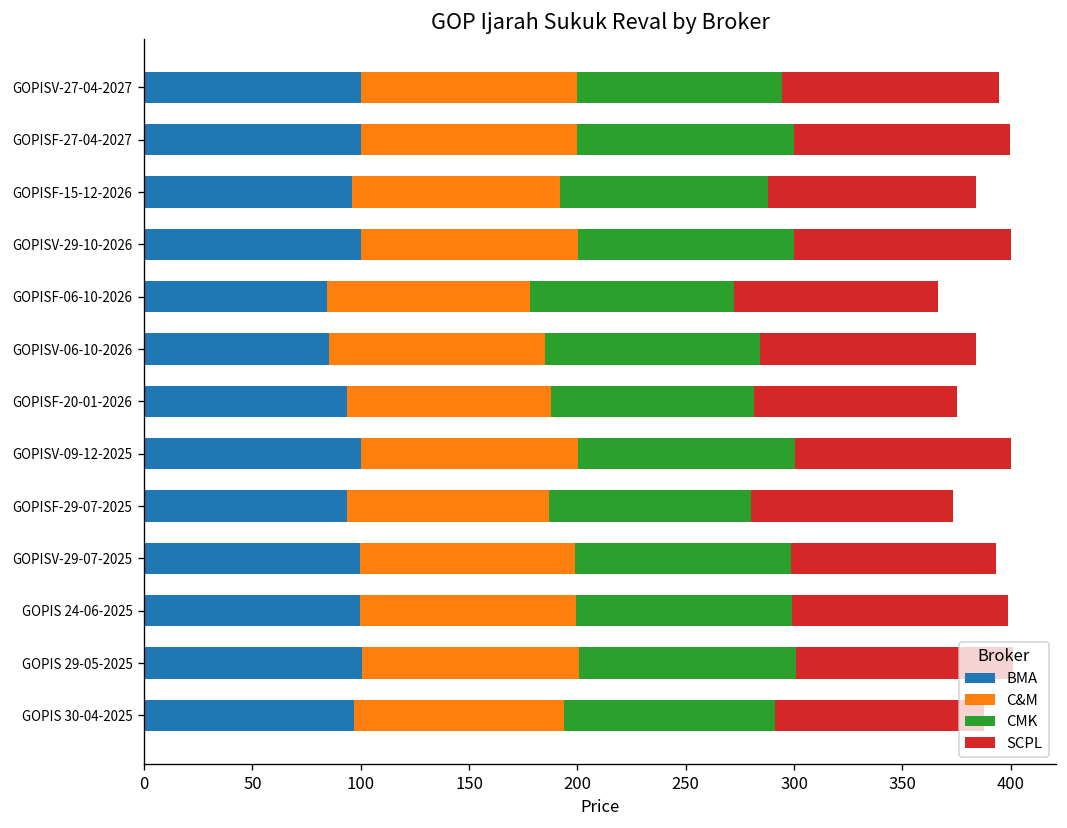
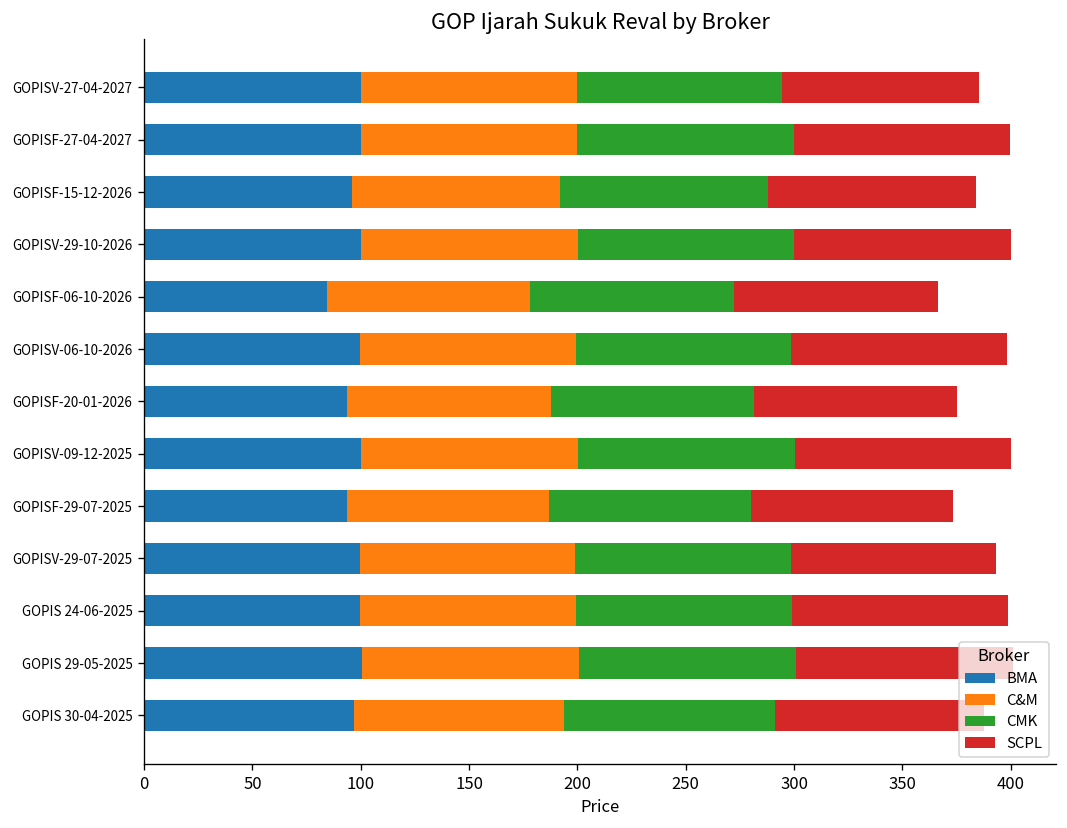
  {
    "BMA": {
      "GOPISV-27-04-2027": 100,
      "GOPISF-27-04-2027": 100,
      "GOPISF-15-12-2026": 96,
      "GOPISV-29-10-2026": 100,
      "GOPISF-06-10-2026": 84,
-     "GOPISV-06-10-2026": 85,
+     "GOPISV-06-10-2026": 100,
      "GOPISF-20-01-2026": 94,
      "GOPISV-09-12-2025": 100,
      "GOPISF-29-07-2025": 94,
      "GOPISV-29-07-2025": 100,
      "GOPIS 24-06-2025": 100,
      "GOPIS 29-05-2025": 100,
      "GOPIS 30-04-2025": 97
    },
    "C&M": {
      "GOPISV-27-04-2027": 100,
      "GOPISF-27-04-2027": 100,
      "GOPISF-15-12-2026": 96,
      "GOPISV-29-10-2026": 100,
      "GOPISF-06-10-2026": 94,
      "GOPISV-06-10-2026": 100,
      "GOPISF-20-01-2026": 94,
      "GOPISV-09-12-2025": 100,
      "GOPISF-29-07-2025": 94,
      "GOPISV-29-07-2025": 99,
      "GOPIS 24-06-2025": 100,
      "GOPIS 29-05-2025": 100,
      "GOPIS 30-04-2025": 97
    },
    "CMK": {
      "GOPISV-27-04-2027": 95,
      "GOPISF-27-04-2027": 100,
      "GOPISF-15-12-2026": 96,
      "GOPISV-29-10-2026": 100,
      "GOPISF-06-10-2026": 94,
      "GOPISV-06-10-2026": 100,
      "GOPISF-20-01-2026": 94,
      "GOPISV-09-12-2025": 100,
      "GOPISF-29-07-2025": 93,
      "GOPISV-29-07-2025": 100,
      "GOPIS 24-06-2025": 100,
      "GOPIS 29-05-2025": 100,
      "GOPIS 30-04-2025": 97
    },
    "SCPL": {
-     "GOPISV-27-04-2027": 100,
+     "GOPISV-27-04-2027": 91,
      "GOPISF-27-04-2027": 100,
      "GOPISF-15-12-2026": 96,
      "GOPISV-29-10-2026": 100,
      "GOPISF-06-10-2026": 94,
      "GOPISV-06-10-2026": 100,
      "GOPISF-20-01-2026": 94,
      "GOPISV-09-12-2025": 100,
      "GOPISF-29-07-2025": 94,
      "GOPISV-29-07-2025": 95,
      "GOPIS 24-06-2025": 100
    }
  }
